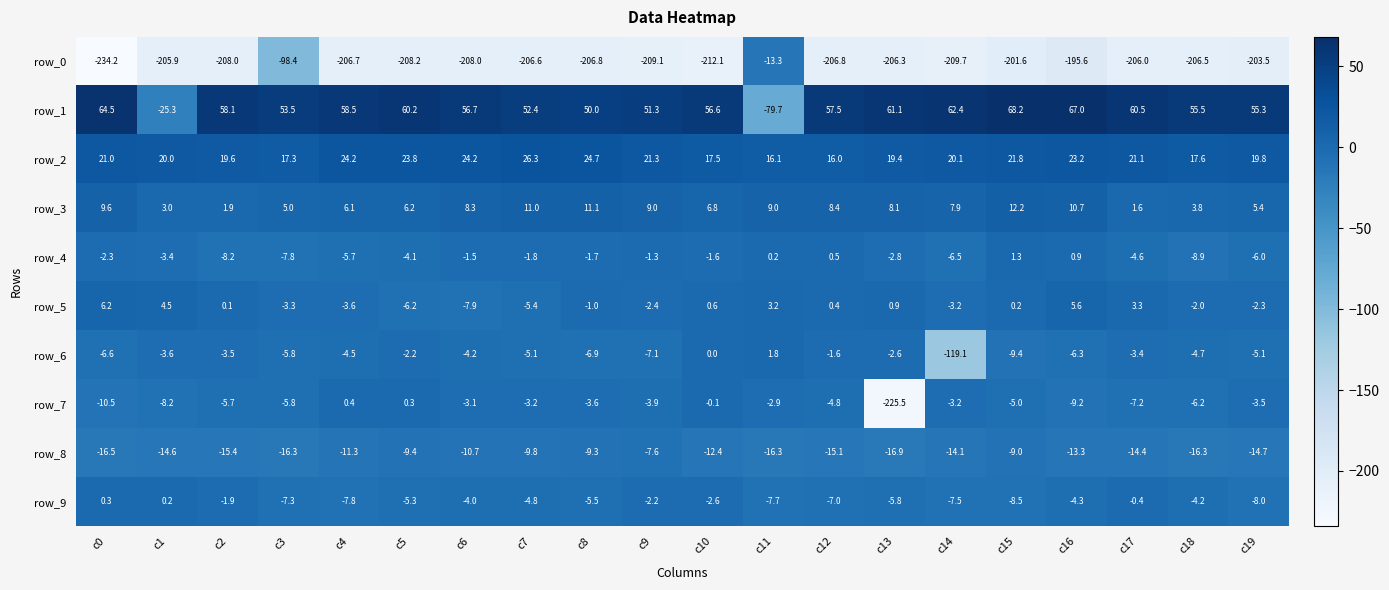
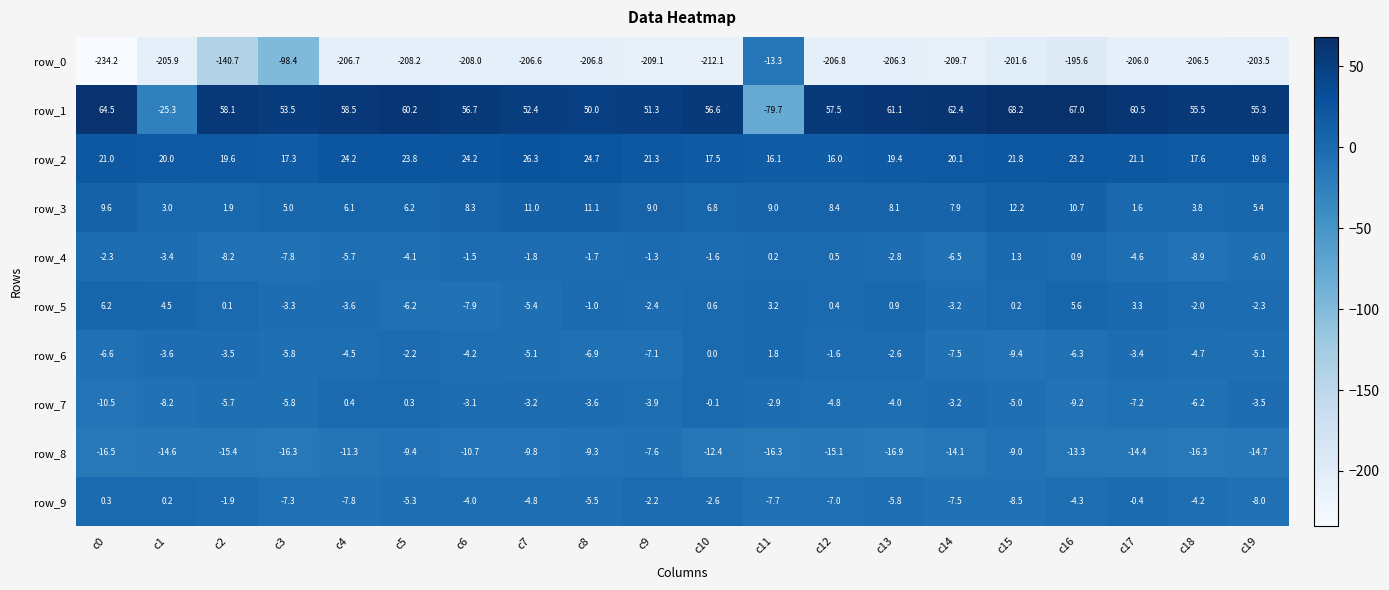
  {
    "row_0": {
      "c0": -234.2,
      "c1": -205.9,
-     "c2": -208.0,
+     "c2": -140.7,
      "c3": -98.4,
      "c4": -206.7,
      "c5": -208.2,
      "c6": -208.0,
      "c7": -206.6,
      "c8": -206.8,
      "c9": -209.1,
      "c10": -212.1,
      "c11": -13.3,
      "c12": -206.8,
      "c13": -206.3,
      "c14": -209.7,
      "c15": -201.6,
      "c16": -195.6,
      "c17": -206.0,
      "c18": -206.5,
      "c19": -203.5
    },
    "row_1": {
      "c0": 64.5,
      "c1": -25.3,
      "c2": 58.1,
      "c3": 53.5,
      "c4": 58.5,
      "c5": 60.2,
      "c6": 56.7,
      "c7": 52.4,
      "c8": 50.0,
      "c9": 51.3,
      "c10": 56.6,
      "c11": -79.7,
      "c12": 57.5,
      "c13": 61.1,
      "c14": 62.4,
      "c15": 68.2,
      "c16": 67.0,
      "c17": 60.5,
      "c18": 55.5,
      "c19": 55.3
    },
    "row_2": {
      "c0": 21.0,
      "c1": 20.0,
      "c2": 19.6,
      "c3": 17.3,
      "c4": 24.2,
      "c5": 23.8,
      "c6": 24.2,
      "c7": 26.3,
      "c8": 24.7,
      "c9": 21.3,
      "c10": 17.5,
      "c11": 16.1,
      "c12": 16.0,
      "c13": 19.4,
      "c14": 20.1,
      "c15": 21.8,
      "c16": 23.2,
      "c17": 21.1,
      "c18": 17.6,
      "c19": 19.8
    },
    "row_3": {
      "c0": 9.6,
      "c1": 3.0,
      "c2": 1.9,
      "c3": 5.0,
      "c4": 6.1,
      "c5": 6.2,
      "c6": 8.3,
      "c7": 11.0,
      "c8": 11.1,
      "c9": 9.0,
      "c10": 6.8,
      "c11": 9.0,
      "c12": 8.4,
      "c13": 8.1,
      "c14": 7.9,
      "c15": 12.2,
      "c16": 10.7,
      "c17": 1.6,
      "c18": 3.8,
      "c19": 5.4
    },
    "row_4": {
      "c0": -2.3,
      "c1": -3.4,
      "c2": -8.2,
      "c3": -7.8,
      "c4": -5.7,
      "c5": -4.1,
      "c6": -1.5,
      "c7": -1.8,
      "c8": -1.7,
      "c9": -1.3,
      "c10": -1.6,
      "c11": 0.2,
      "c12": 0.5,
      "c13": -2.8,
      "c14": -6.5,
      "c15": 1.3,
      "c16": 0.9,
      "c17": -4.6,
      "c18": -8.9,
      "c19": -6.0
    },
    "row_5": {
      "c0": 6.2,
      "c1": 4.5,
      "c2": 0.1,
      "c3": -3.3,
      "c4": -3.6,
      "c5": -6.2,
      "c6": -7.9,
      "c7": -5.4,
      "c8": -1.0,
      "c9": -2.4,
      "c10": 0.6,
      "c11": 3.2,
      "c12": 0.4,
      "c13": 0.9,
      "c14": -3.2,
      "c15": 0.2,
      "c16": 5.6,
      "c17": 3.3,
      "c18": -2.0,
      "c19": -2.3
    },
    "row_6": {
      "c0": -6.6,
      "c1": -3.6,
      "c2": -3.5,
      "c3": -5.8,
      "c4": -4.5,
      "c5": -2.2,
      "c6": -4.2,
      "c7": -5.1,
      "c8": -6.9,
      "c9": -7.1,
      "c10": 0.0,
      "c11": 1.8,
      "c12": -1.6,
      "c13": -2.6,
-     "c14": -119.1,
+     "c14": -7.5,
      "c15": -9.4,
      "c16": -6.3,
      "c17": -3.4,
      "c18": -4.7,
      "c19": -5.1
    },
    "row_7": {
      "c0": -10.5,
      "c1": -8.2,
      "c2": -5.7,
      "c3": -5.8,
      "c4": 0.4,
      "c5": 0.3,
      "c6": -3.1,
      "c7": -3.2,
      "c8": -3.6,
      "c9": -3.9,
      "c10": -0.1,
      "c11": -2.9,
      "c12": -4.8,
-     "c13": -225.5,
+     "c13": -4.0,
      "c14": -3.2,
      "c15": -5.0,
      "c16": -9.2,
      "c17": -7.2,
      "c18": -6.2,
      "c19": -3.5
    },
    "row_8": {
      "c0": -16.5,
      "c1": -14.6,
      "c2": -15.4,
      "c3": -16.3,
      "c4": -11.3,
      "c5": -9.4,
      "c6": -10.7,
      "c7": -9.8,
      "c8": -9.3,
      "c9": -7.6,
      "c10": -12.4,
      "c11": -16.3,
      "c12": -15.1,
      "c13": -16.9,
      "c14": -14.1,
      "c15": -9.0,
      "c16": -13.3,
      "c17": -14.4,
      "c18": -16.3,
      "c19": -14.7
    },
    "row_9": {
      "c0": 0.3,
      "c1": 0.2,
      "c2": -1.9,
      "c3": -7.3,
      "c4": -7.8,
      "c5": -5.3,
      "c6": -4.0,
      "c7": -4.8,
      "c8": -5.5,
      "c9": -2.2,
      "c10": -2.6,
      "c11": -7.7,
      "c12": -7.0,
      "c13": -5.8,
      "c14": -7.5,
      "c15": -8.5,
      "c16": -4.3,
      "c17": -0.4,
      "c18": -4.2,
      "c19": -8.0
    }
  }
